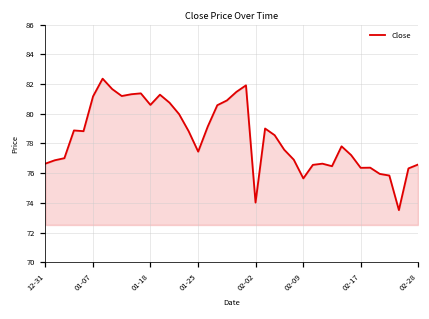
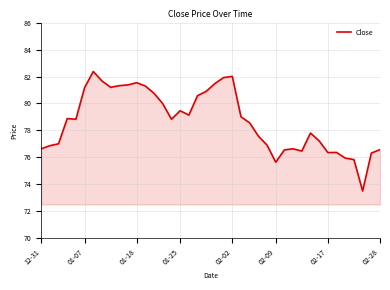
  {
    "12-31": 76.6,
    "01-07": 81.2,
-   "01-18": 80.6,
-   "01-25": 77.5,
-   "02-02": 74.0,
+   "01-18": 81.5,
+   "01-25": 79.5,
+   "02-02": 82.0,
    "02-09": 75.6,
    "02-17": 76.4,
    "02-28": 76.6
  }
